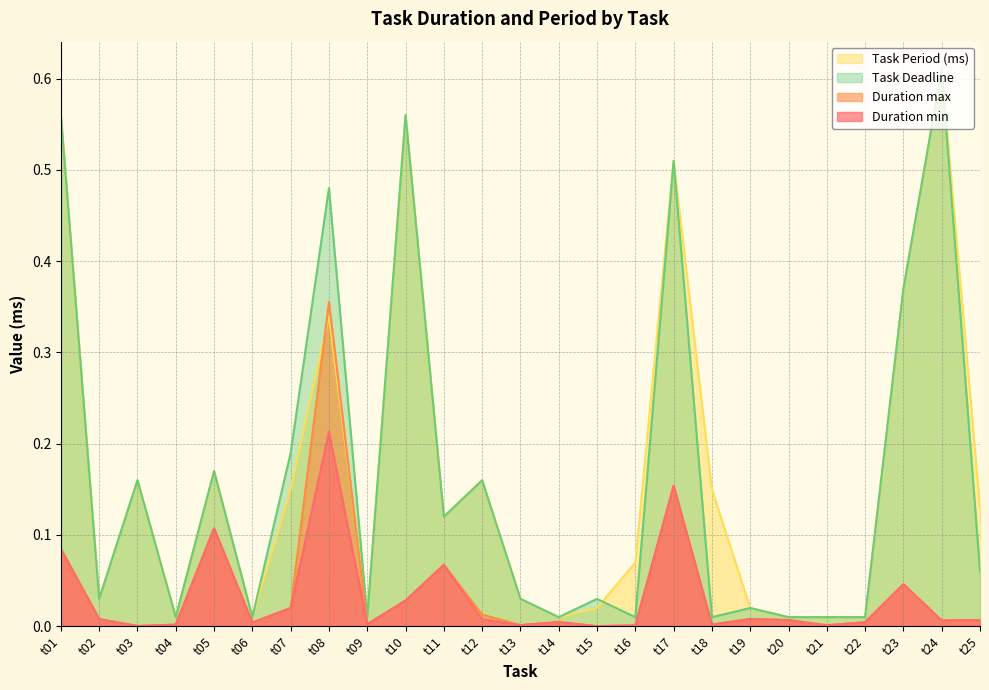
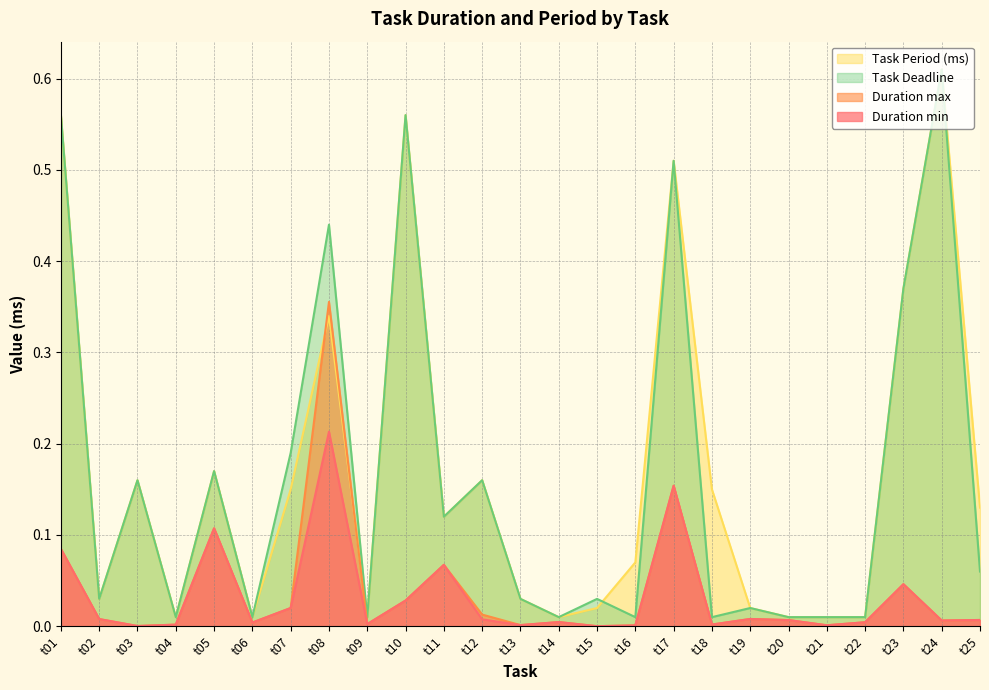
  {
    "Task Period (ms)": {
      "t07": 0.15,
      "t08": 0.34,
      "t15": 0.02,
      "t16": 0.07,
      "t18": 0.15,
      "t25": 0.13
    },
    "Task Deadline": {
      "t07": 0.19,
-     "t08": 0.48,
+     "t08": 0.44,
      "t15": 0.03,
      "t16": 0.01,
      "t18": 0.01,
      "t25": 0.06
    }
  }
